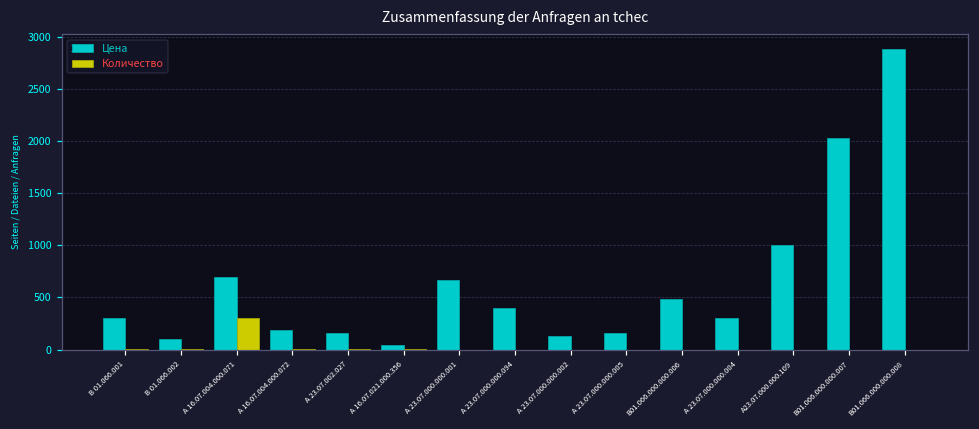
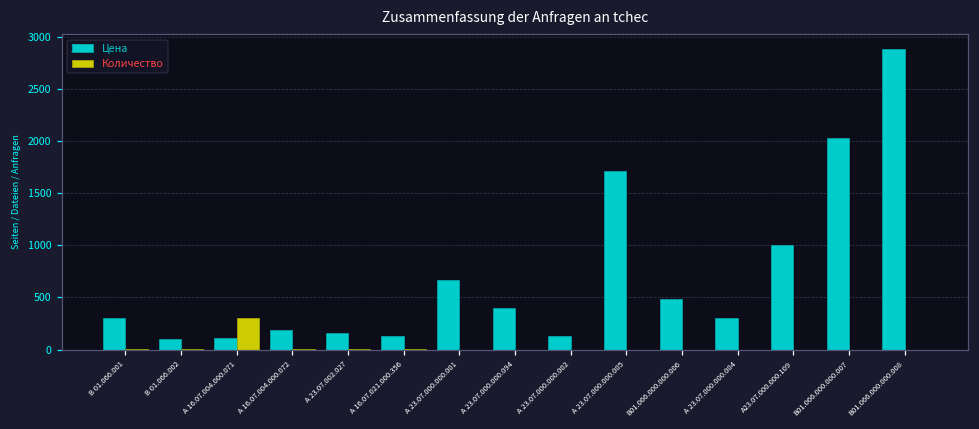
  {
    "Цена": {
      "В 01.066.001": 300,
      "В 01.066.002": 100,
-     "А 16.07.004.000.071": 700,
+     "А 16.07.004.000.071": 100,
      "А 16.07.004.000.072": 200,
      "А 23.07.002.027": 200,
-     "А 16.07.021.000.356": 0,
+     "А 16.07.021.000.356": 100,
      "А 23.07.000.000.001": 700,
      "А 23.07.000.000.094": 400,
      "А 23.07.000.000.002": 100,
-     "А 23.07.000.000.005": 200,
+     "А 23.07.000.000.005": 1700,
      "В01.066.000.000.006": 500,
      "А 23.07.000.000.004": 300,
      "А23.07.000.000.109": 1000,
      "В01.066.000.000.007": 2000,
      "В01.066.000.000.008": 2900
    },
    "Количество": {
      "А 16.07.004.000.071": 300,
      "А 23.07.000.000.001": 0,
      "А 23.07.000.000.094": 0,
      "А 23.07.000.000.002": 0,
      "А 23.07.000.000.005": 0,
      "В01.066.000.000.006": 0,
      "А 23.07.000.000.004": 0,
      "А23.07.000.000.109": 0,
      "В01.066.000.000.007": 0,
      "В01.066.000.000.008": 0
    }
  }
